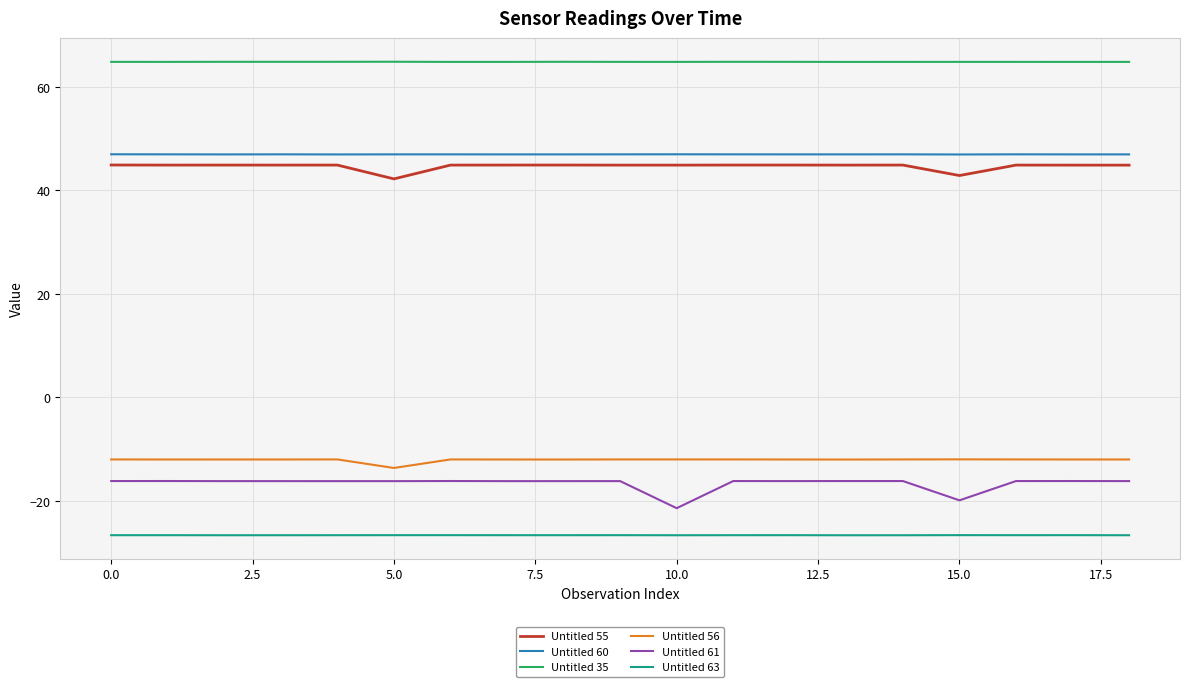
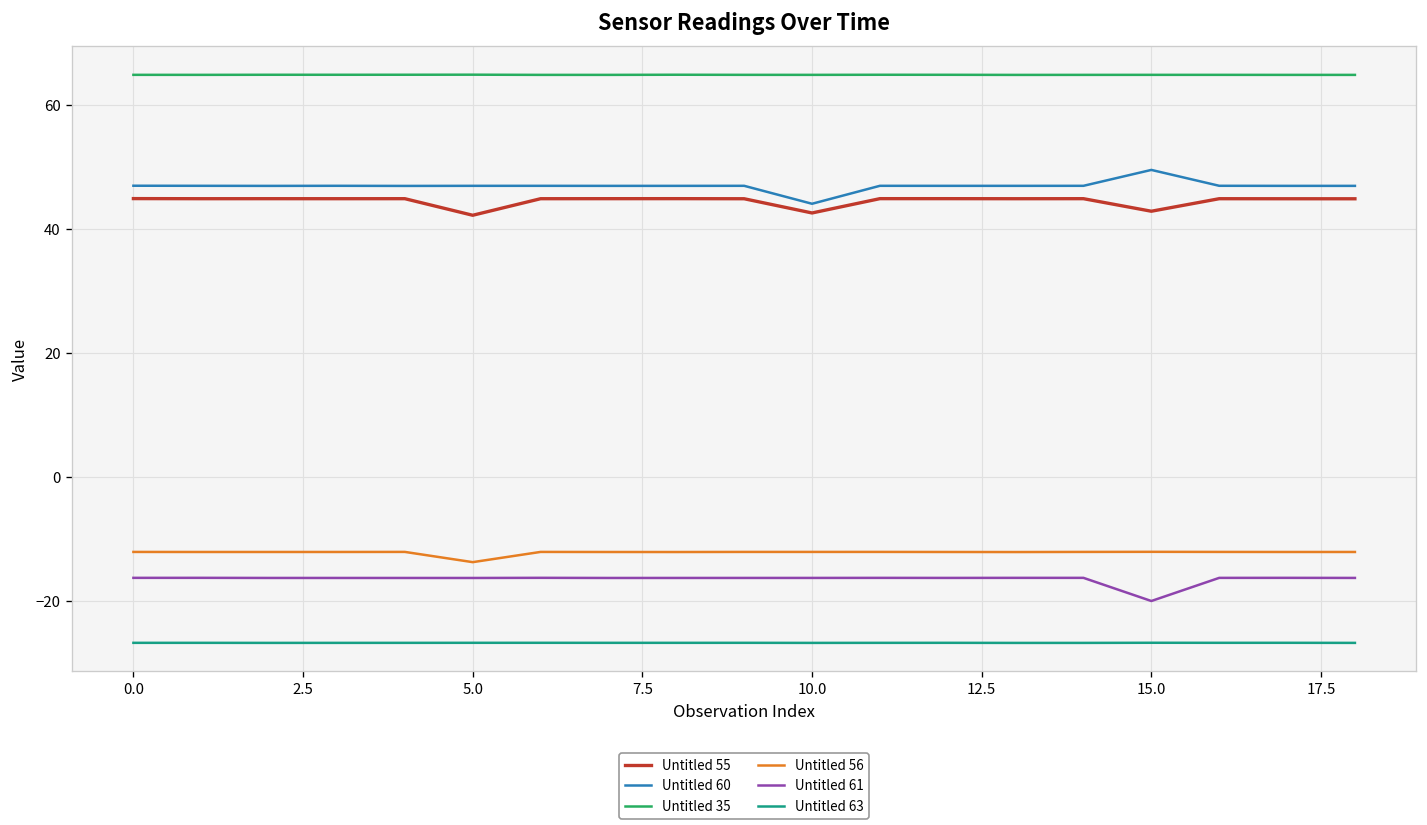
  {
    "Untitled 55": {
      "0.0": 45,
      "5.0": 42,
-     "10.0": 45,
+     "10.0": 43,
      "15.0": 43
    },
    "Untitled 60": {
      "0.0": 47,
      "5.0": 47,
-     "10.0": 47,
-     "15.0": 47
+     "10.0": 44,
+     "15.0": 50
    },
    "Untitled 56": {
      "0.0": -12,
      "5.0": -14,
      "10.0": -12,
      "15.0": -12
    },
    "Untitled 61": {
      "0.0": -16,
      "5.0": -16,
-     "10.0": -21,
+     "10.0": -16,
      "15.0": -20
    }
  }
